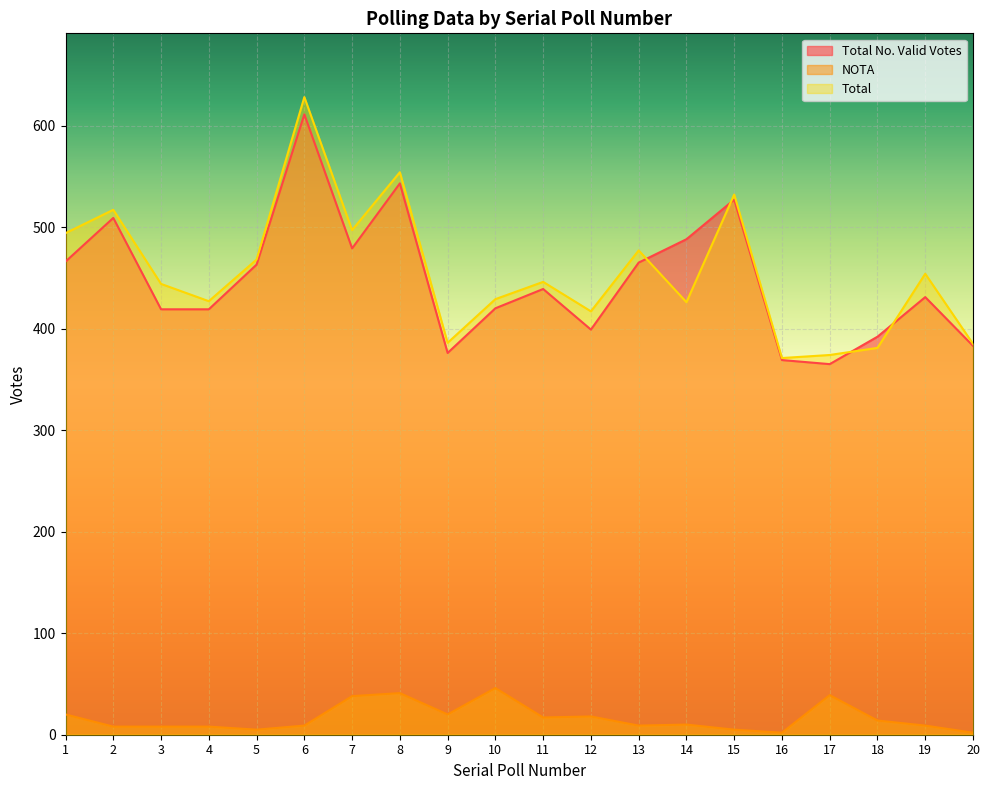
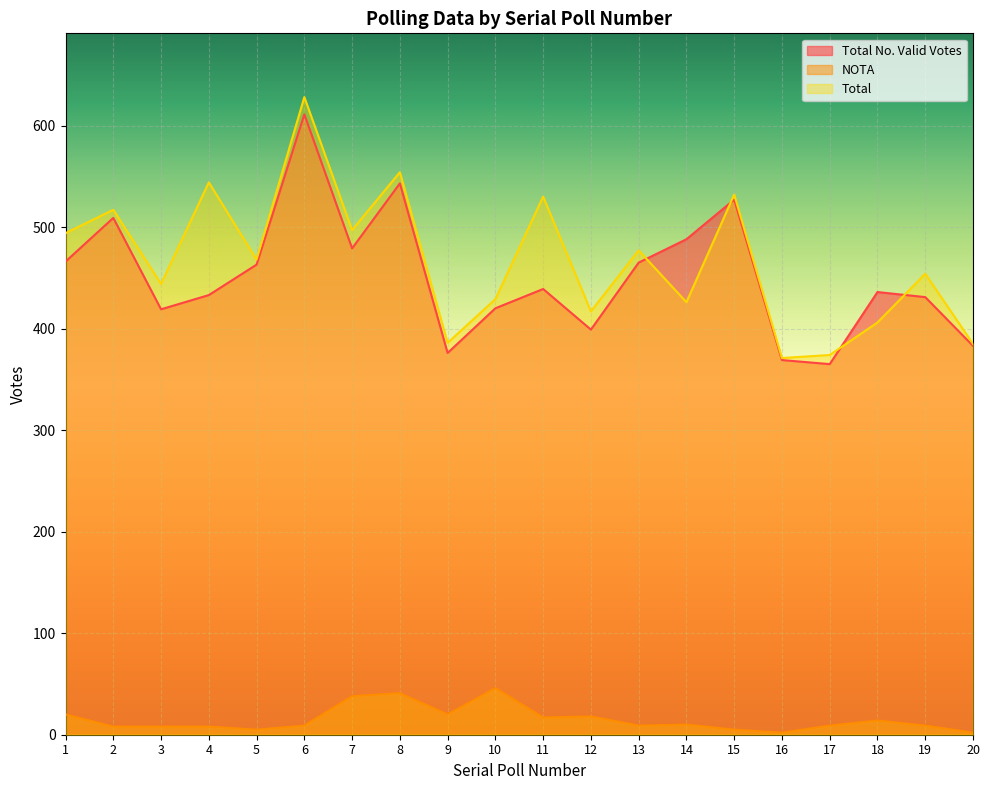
  {
    "Total No. Valid Votes": {
      "1": 466,
      "2": 509,
      "3": 419,
-     "4": 419,
+     "4": 433,
      "5": 463,
      "6": 611,
      "7": 479,
      "8": 543,
      "9": 376,
      "10": 420,
      "11": 439,
      "12": 399,
      "13": 465,
      "14": 488,
      "15": 527,
      "17": 365,
-     "18": 392,
+     "18": 436,
      "19": 431
    },
    "NOTA": {
      "1": 20,
      "2": 8,
      "3": 8,
      "4": 8,
      "5": 5,
      "6": 9,
      "7": 38,
      "8": 41,
      "9": 20,
      "10": 46,
      "11": 17,
      "12": 18,
      "13": 9,
      "14": 10,
      "15": 5,
      "16": 2,
-     "17": 39,
+     "17": 9,
      "18": 14,
      "19": 9,
      "20": 2
    },
    "Total": {
      "1": 494,
      "2": 517,
      "3": 444,
-     "4": 427,
+     "4": 544,
      "5": 468,
      "6": 628,
      "7": 497,
      "8": 554,
      "9": 386,
      "10": 429,
-     "11": 446,
+     "11": 530,
      "12": 417,
      "13": 477,
      "14": 426,
      "15": 532,
      "17": 374,
-     "18": 381,
+     "18": 406,
      "19": 454
    }
  }
